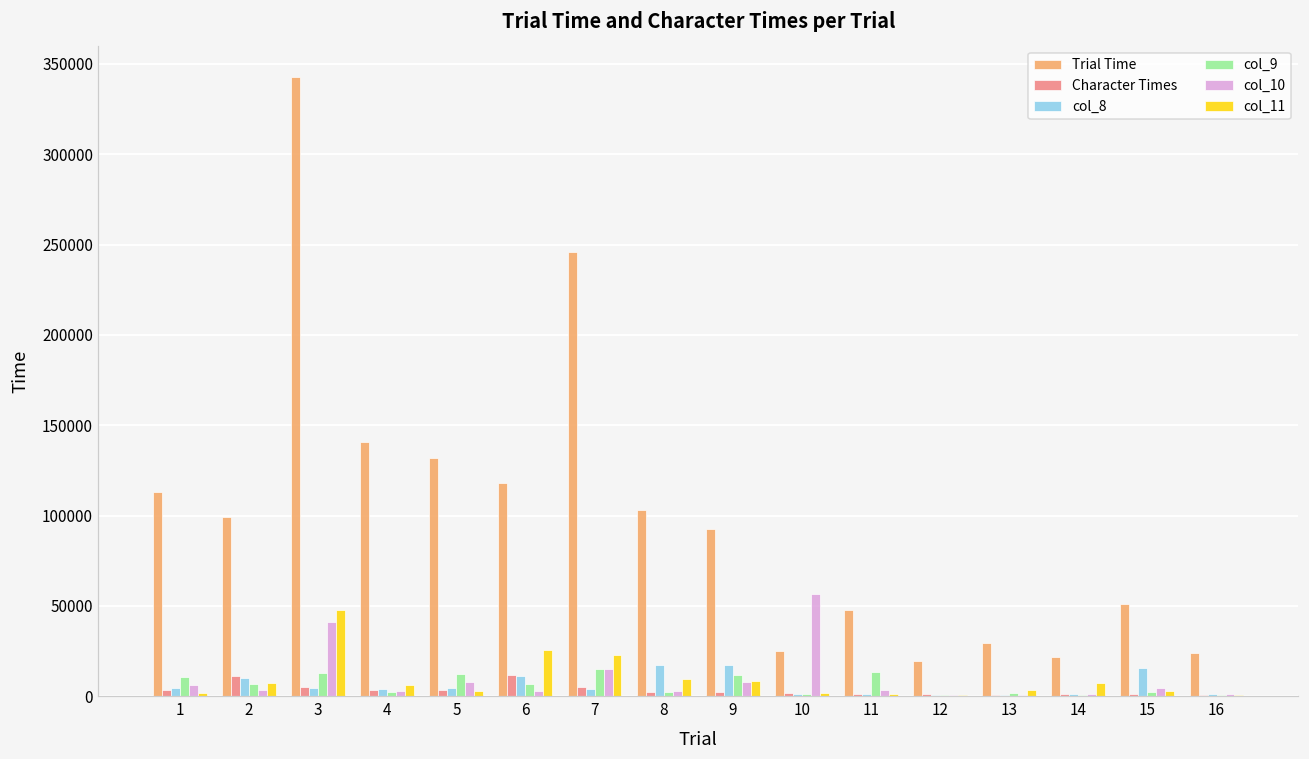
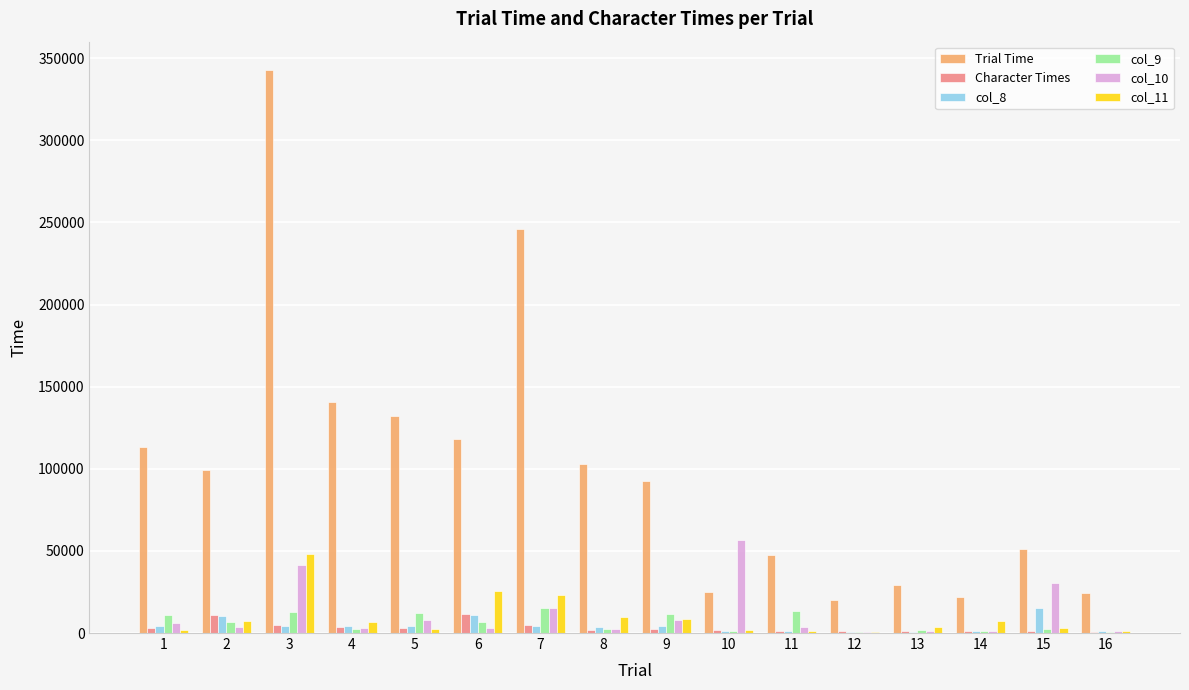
  {
    "col_8": {
      "1": 4000,
      "2": 10000,
      "3": 5000,
      "4": 4000,
      "5": 4000,
      "6": 11000,
      "7": 4000,
-     "8": 18000,
-     "9": 17000,
+     "8": 4000,
+     "9": 4000,
      "15": 16000
    },
    "col_9": {
      "1": 11000,
      "2": 7000,
      "3": 13000,
      "4": 3000,
      "5": 12000,
      "6": 7000,
      "7": 15000,
      "8": 2000,
      "9": 12000,
      "11": 13000,
      "13": 2000,
      "15": 2000
    },
    "col_10": {
      "1": 6000,
      "2": 3000,
      "3": 41000,
      "4": 3000,
      "5": 8000,
      "6": 3000,
      "7": 15000,
      "8": 3000,
      "9": 8000,
      "10": 57000,
      "11": 4000,
-     "15": 5000
+     "15": 31000
    },
    "col_11": {
      "1": 2000,
      "2": 7000,
      "3": 48000,
      "4": 6000,
      "5": 3000,
      "6": 25000,
      "7": 23000,
      "8": 9000,
      "9": 9000,
      "10": 2000,
      "13": 4000,
      "14": 7000,
      "15": 3000
    }
  }
